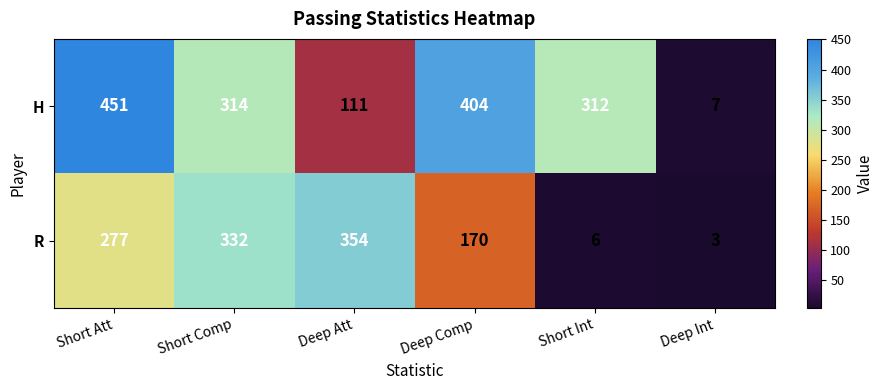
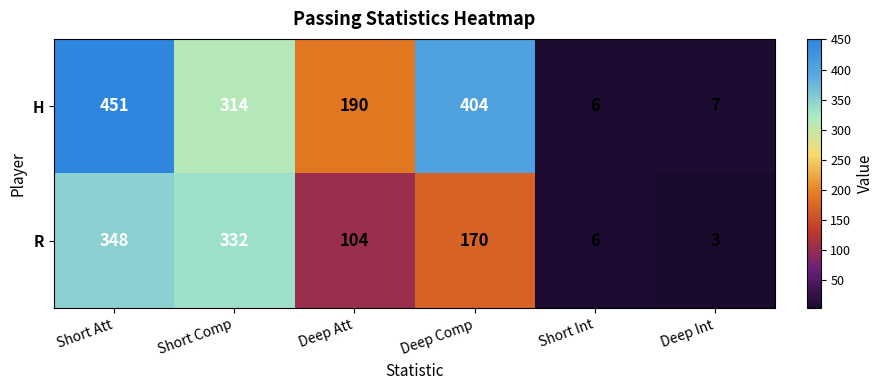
  {
    "H": {
      "Short Att": 451,
      "Short Comp": 314,
-     "Deep Att": 111,
+     "Deep Att": 190,
      "Deep Comp": 404,
-     "Short Int": 312,
+     "Short Int": 6,
      "Deep Int": 7
    },
    "R": {
-     "Short Att": 277,
+     "Short Att": 348,
      "Short Comp": 332,
-     "Deep Att": 354,
+     "Deep Att": 104,
      "Deep Comp": 170,
      "Short Int": 6
    }
  }
